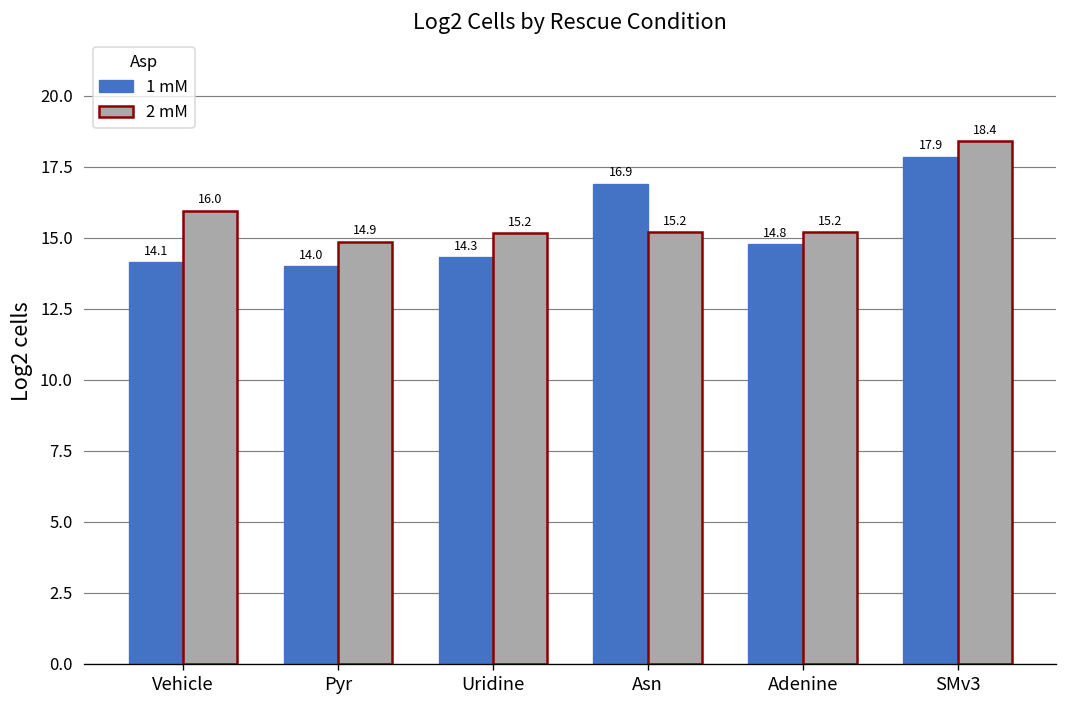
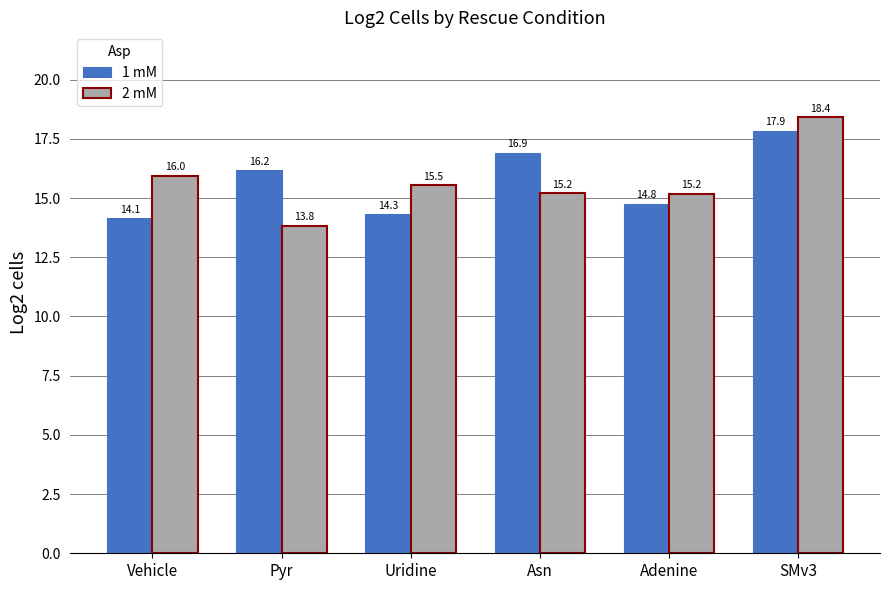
  {
    "1 mM": {
      "Vehicle": 14.1,
-     "Pyr": 14.0,
+     "Pyr": 16.2,
      "Uridine": 14.3,
      "Asn": 16.9,
      "Adenine": 14.8,
      "SMv3": 17.9
    },
    "2 mM": {
      "Vehicle": 16.0,
-     "Pyr": 14.9,
-     "Uridine": 15.2,
+     "Pyr": 13.8,
+     "Uridine": 15.5,
      "Asn": 15.2,
      "Adenine": 15.2,
      "SMv3": 18.4
    }
  }
